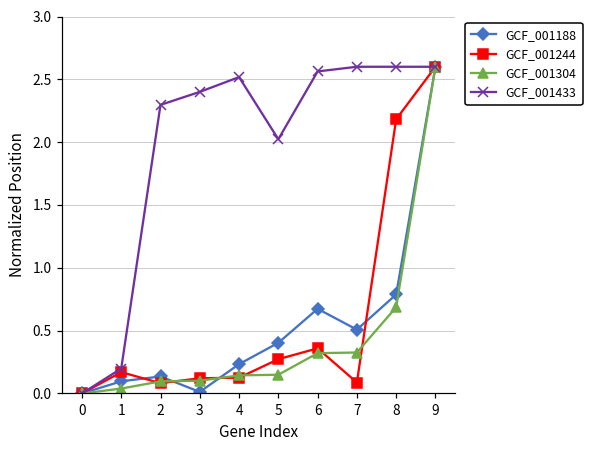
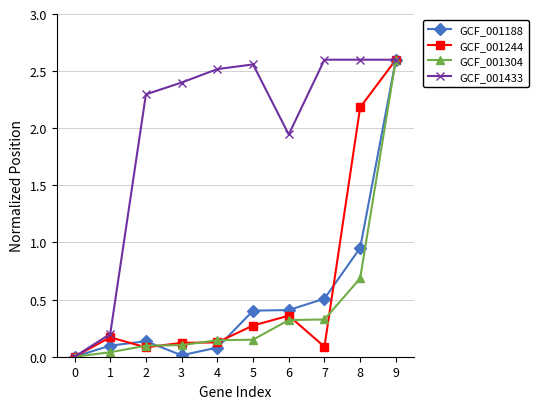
  {
    "GCF_001188": {
      "1": 0.10,
      "2": 0.14,
      "3": 0.01,
-     "4": 0.23,
+     "4": 0.08,
      "5": 0.40,
-     "6": 0.67,
+     "6": 0.41,
      "7": 0.51,
-     "8": 0.79
+     "8": 0.95
    },
    "GCF_001244": {
      "1": 0.17,
      "5": 0.27,
      "6": 0.36,
      "7": 0.09,
      "8": 2.18
    },
    "GCF_001304": {
      "1": 0.04,
      "5": 0.15,
      "6": 0.32,
      "7": 0.33,
      "8": 0.69
    },
    "GCF_001433": {
      "1": 0.20,
      "2": 2.30,
      "3": 2.40,
      "4": 2.52,
-     "5": 2.02,
-     "6": 2.56,
+     "5": 2.56,
+     "6": 1.95,
      "7": 2.60,
      "8": 2.60
    }
  }
